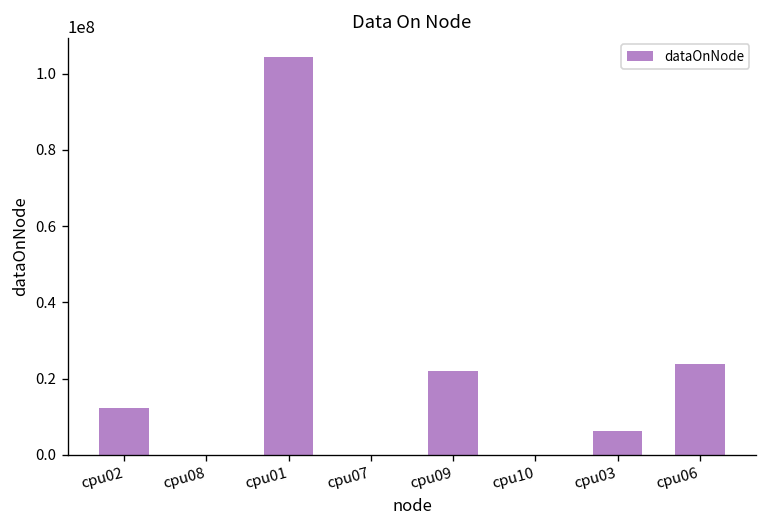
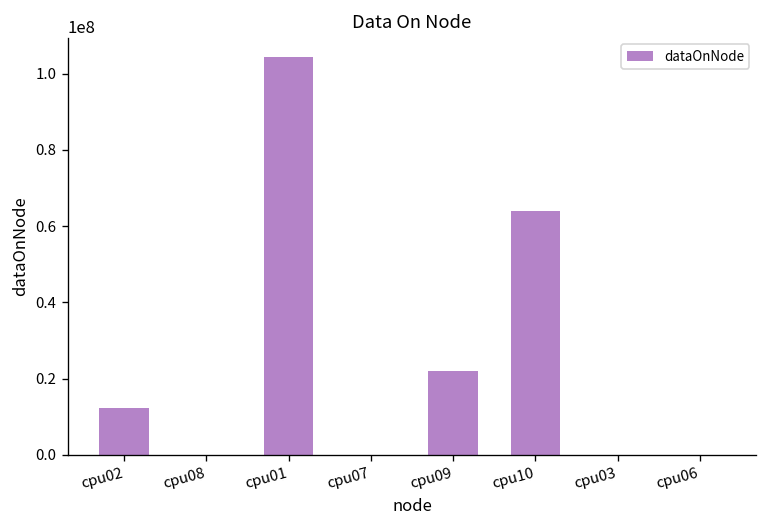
  {
    "cpu02": 12000000,
    "cpu01": 104000000,
    "cpu09": 22000000,
-   "cpu10": 0,
-   "cpu03": 6000000,
-   "cpu06": 24000000
+   "cpu10": 64000000,
+   "cpu03": 0,
+   "cpu06": 0
  }
